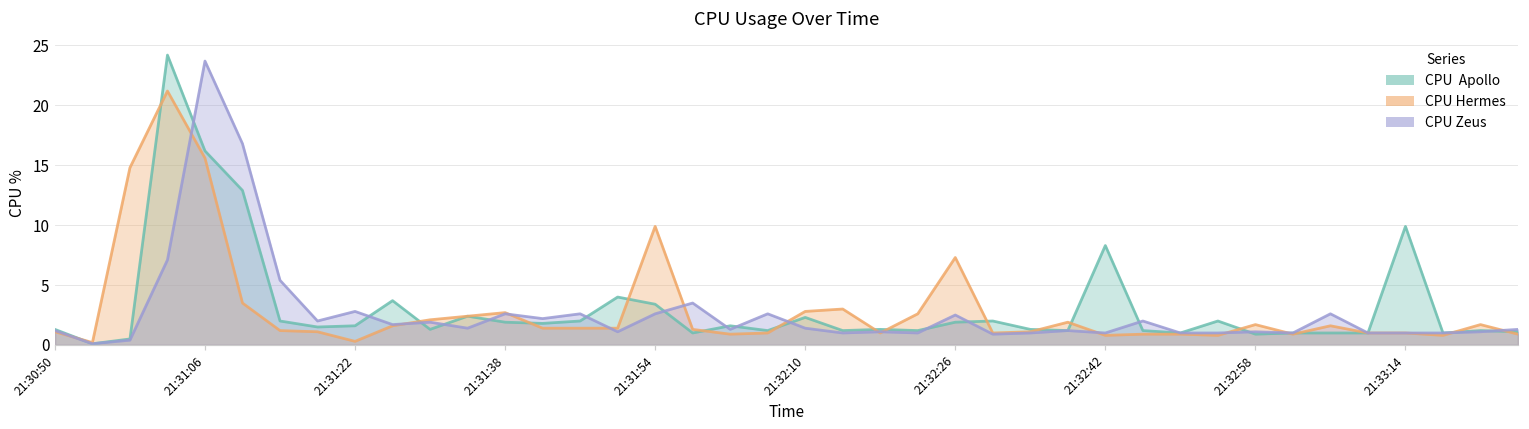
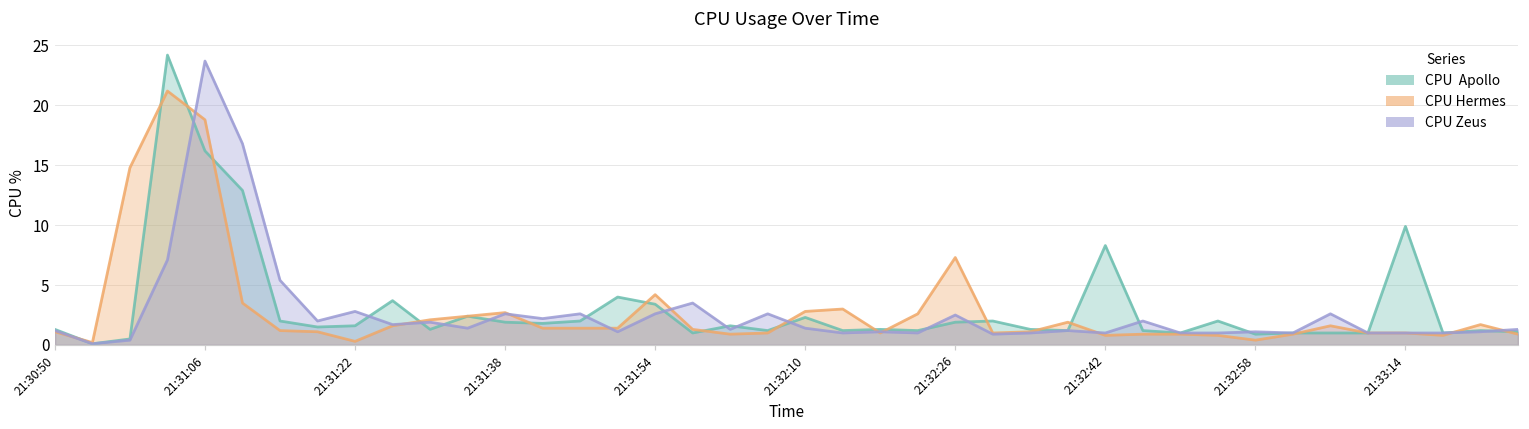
  {
    "CPU Hermes": {
-     "21:31:06": 15.6,
+     "21:31:06": 18.8,
      "21:31:22": 0.3,
-     "21:31:54": 9.9,
+     "21:31:54": 4.2,
      "21:32:10": 2.8,
      "21:32:26": 7.3,
-     "21:32:58": 1.7
+     "21:32:58": 0.4
    }
  }
